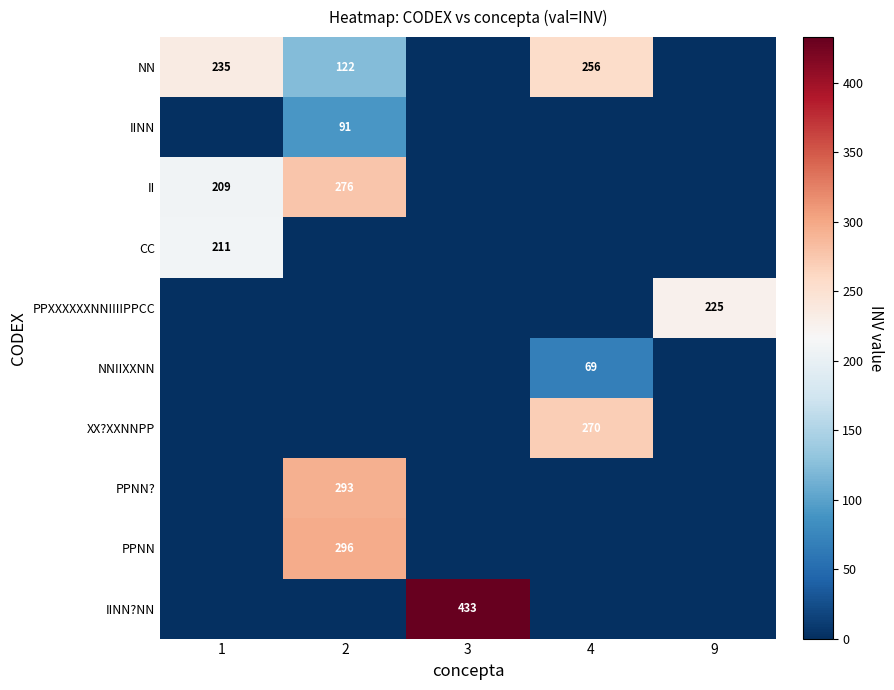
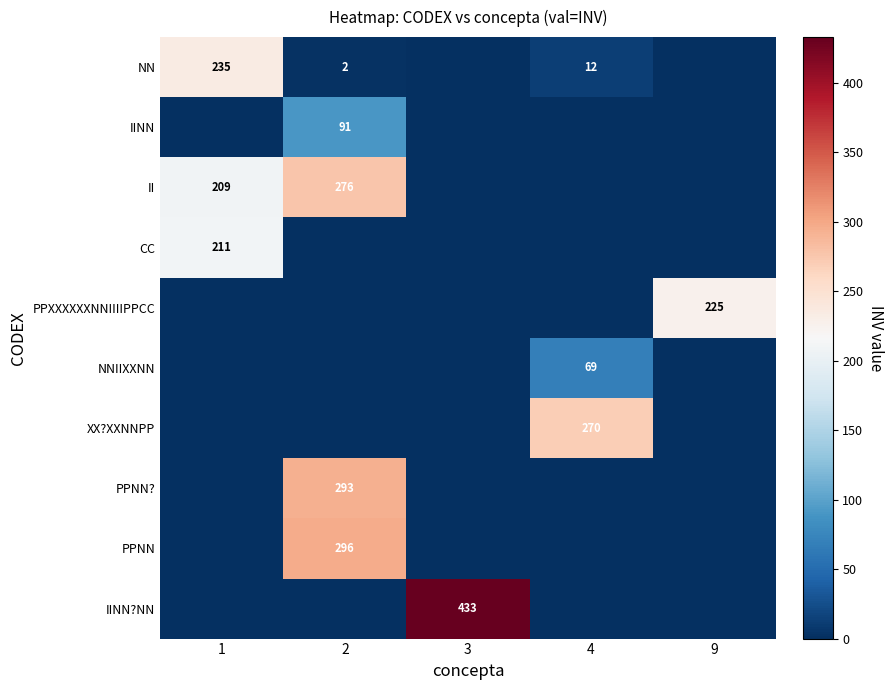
  {
    "NN": {
      "1": 235,
-     "2": 122,
-     "4": 256
+     "2": 2,
+     "4": 12
    },
    "IINN": {
      "2": 91
    },
    "II": {
      "1": 209,
      "2": 276
    },
    "CC": {
      "1": 211
    },
    "PPXXXXXXNNIIIIPPCC": {
      "9": 225
    },
    "NNIIXXNN": {
      "4": 69
    },
    "XX?XXNNPP": {
      "4": 270
    },
    "PPNN?": {
      "2": 293
    },
    "PPNN": {
      "2": 296
    },
    "IINN?NN": {
      "3": 433
    }
  }
